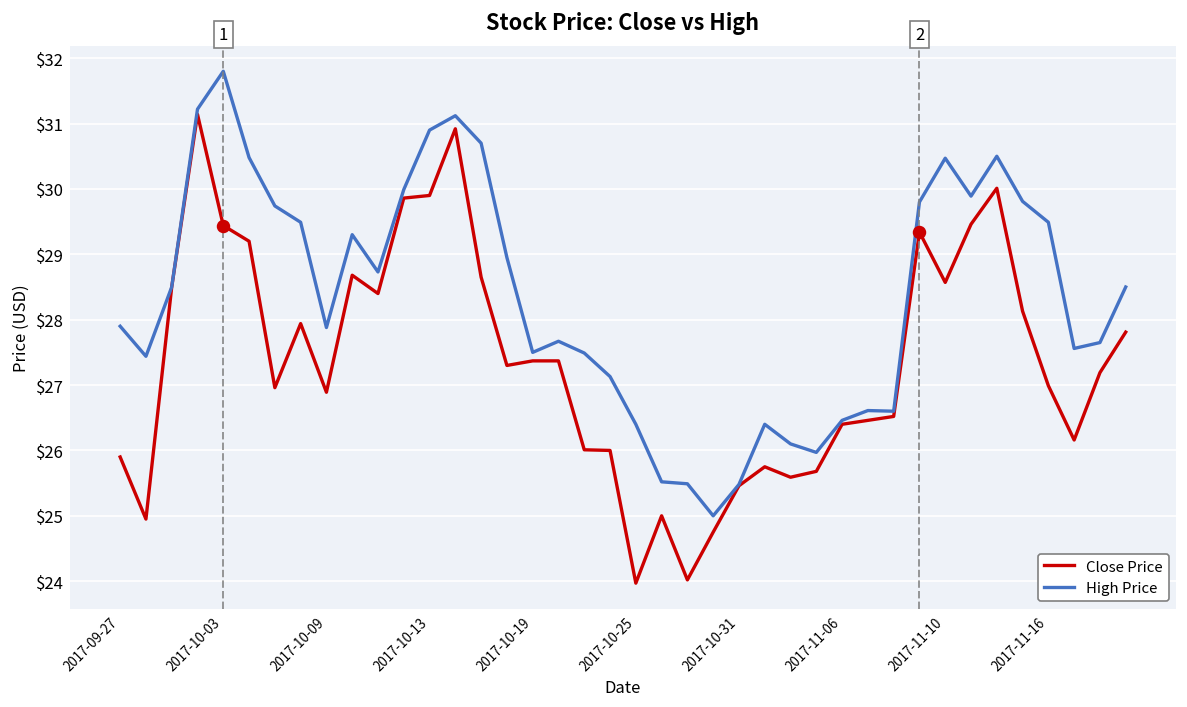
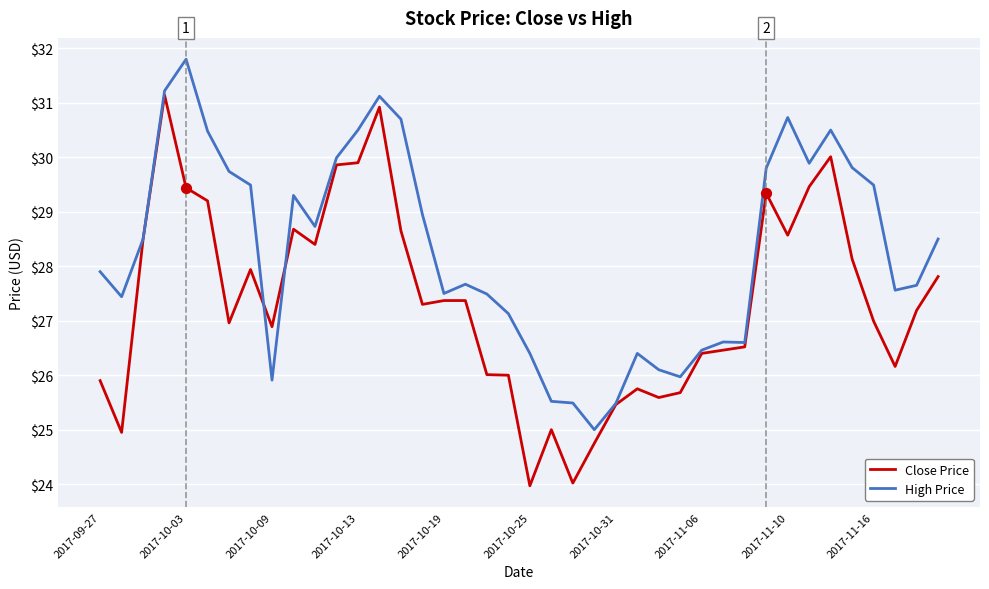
  {
    "High Price": {
      "2017-09-27": "$27.9",
-     "2017-10-09": "$27.9",
-     "2017-10-13": "$30.9",
+     "2017-10-09": "$25.9",
+     "2017-10-13": "$30.5",
      "2017-10-19": "$27.5",
      "2017-10-25": "$26.4",
      "2017-11-06": "$26.5",
-     "2017-11-10": "$30.5",
+     "2017-11-10": "$30.7",
      "2017-11-16": "$29.5"
    }
  }
